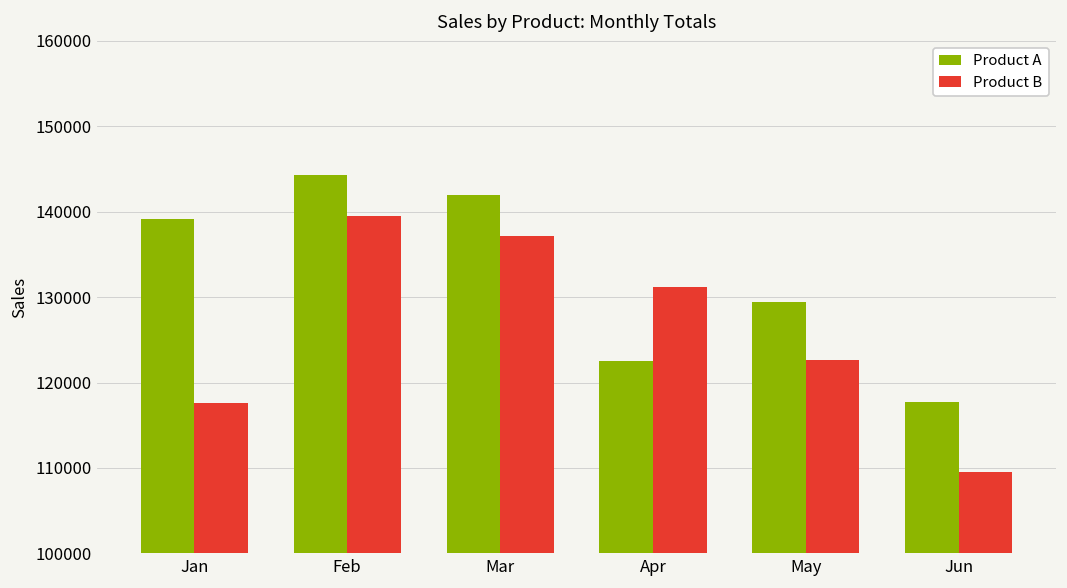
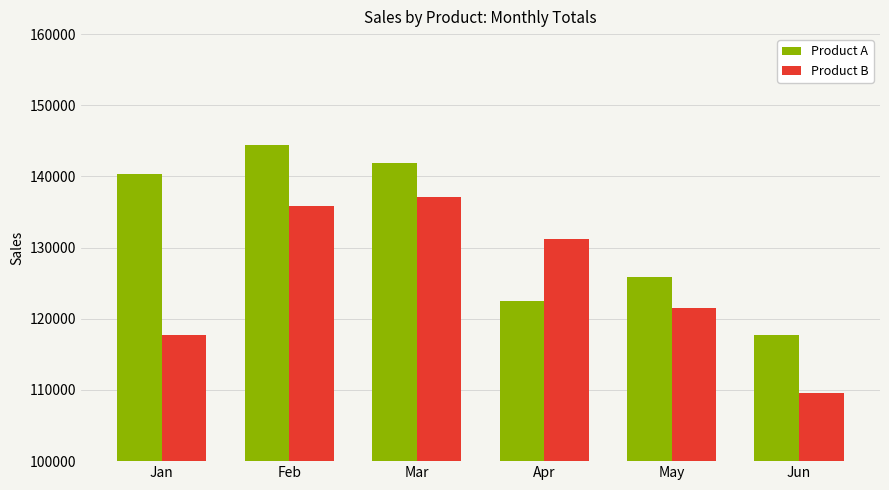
  {
    "Product A": {
-     "Jan": 139000,
+     "Jan": 140000,
      "Feb": 144000,
      "Mar": 142000,
      "Apr": 122000,
-     "May": 129000,
+     "May": 126000,
      "Jun": 118000
    },
    "Product B": {
      "Jan": 118000,
-     "Feb": 140000,
+     "Feb": 136000,
      "Mar": 137000,
      "Apr": 131000,
-     "May": 123000,
+     "May": 121000,
      "Jun": 110000
    }
  }
